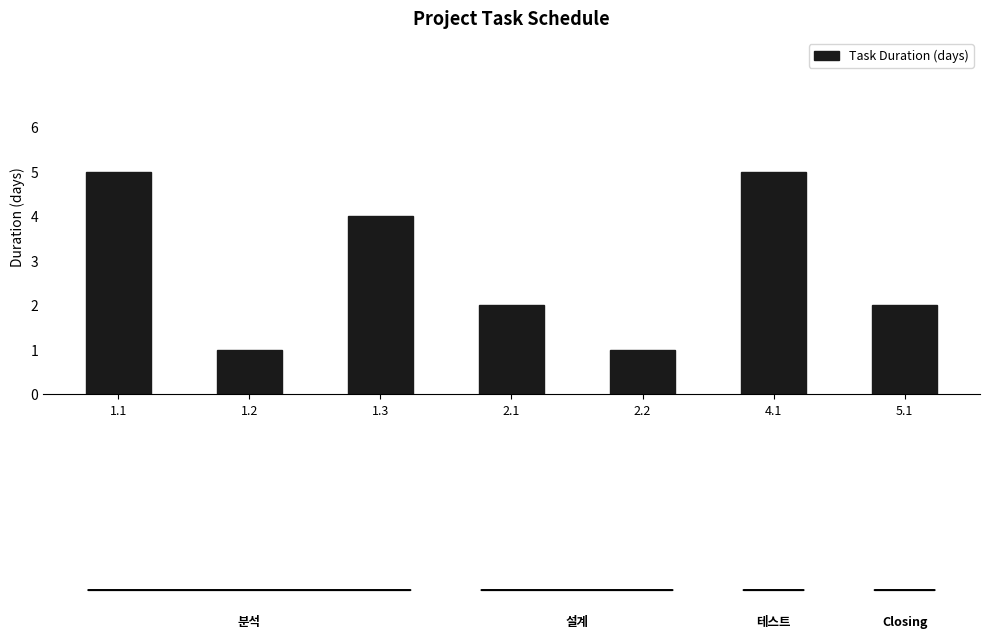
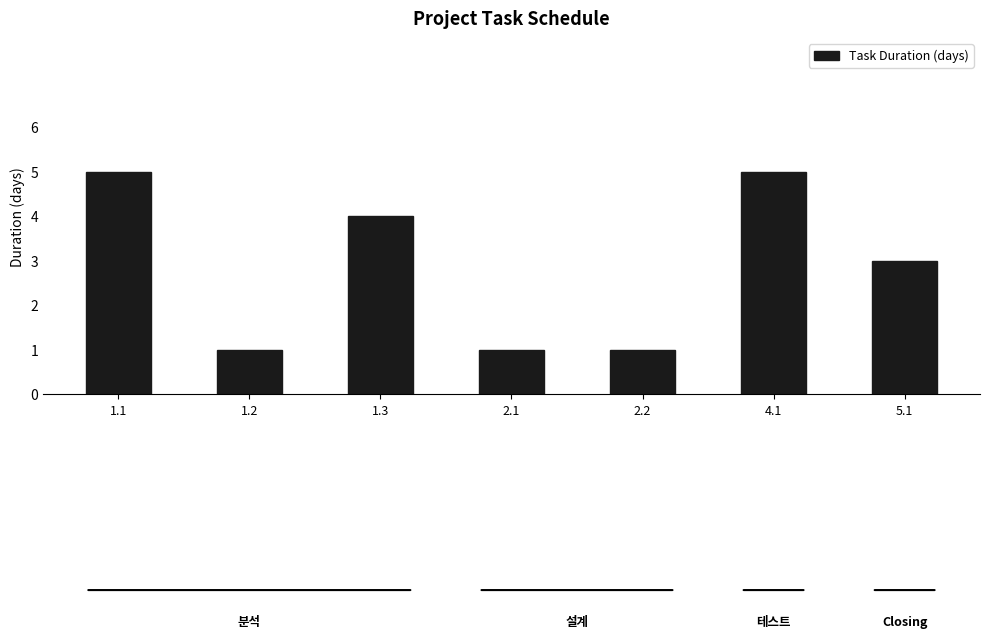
  {
    "1.1": 5,
    "1.2": 1,
    "1.3": 4,
-   "2.1": 2,
+   "2.1": 1,
    "2.2": 1,
    "4.1": 5,
-   "5.1": 2
+   "5.1": 3
  }
